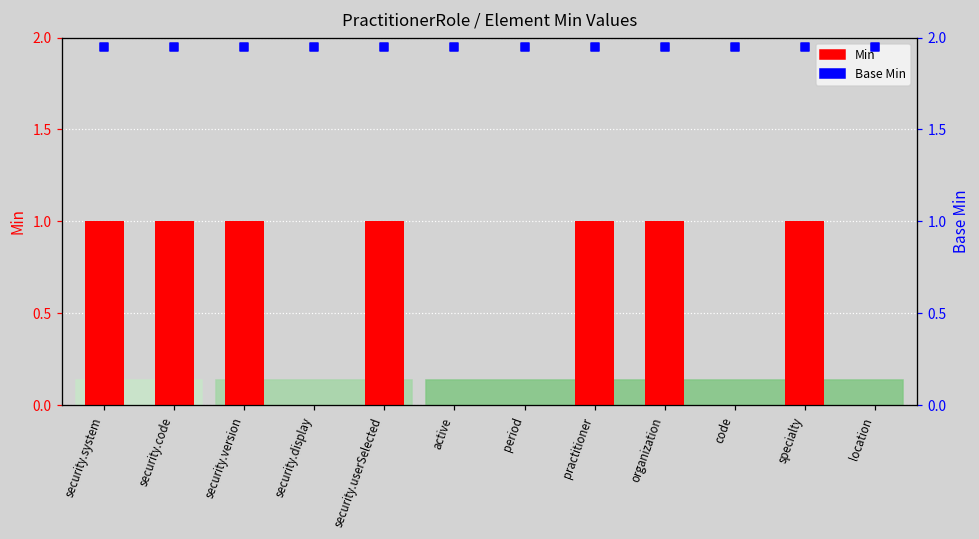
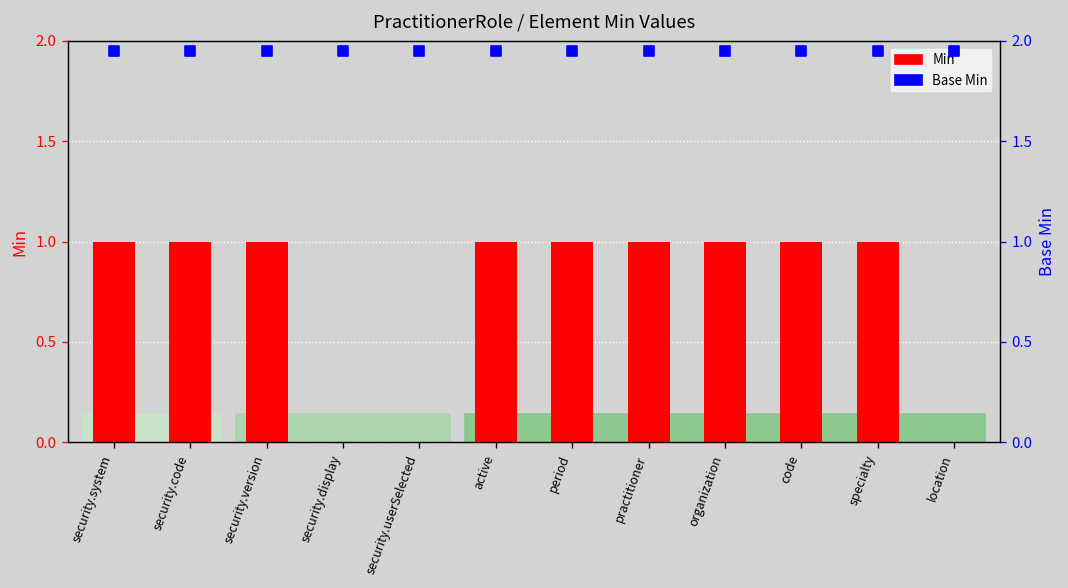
  {
    "Min": {
      "security.system": 1,
      "security.code": 1,
      "security.version": 1,
      "security.display": 0,
-     "security.userSelected": 1,
-     "active": 0,
-     "period": 0,
+     "security.userSelected": 0,
+     "active": 1,
+     "period": 1,
      "practitioner": 1,
      "organization": 1,
-     "code": 0,
+     "code": 1,
      "specialty": 1,
      "location": 0
    }
  }
